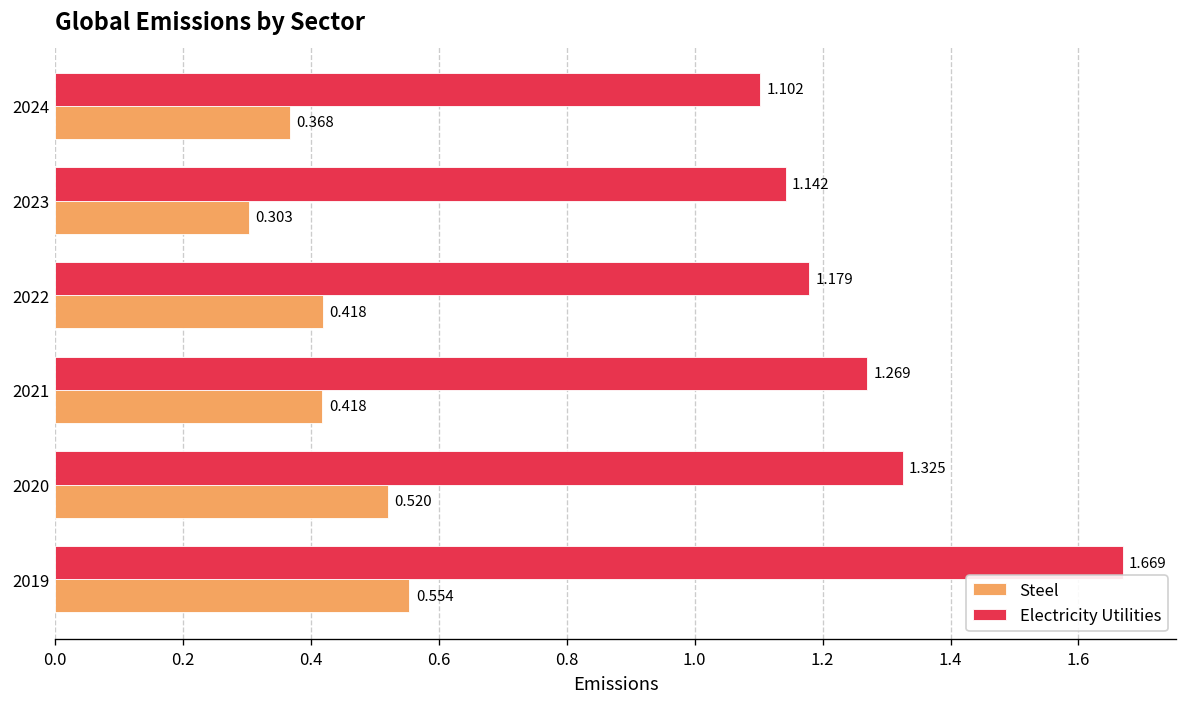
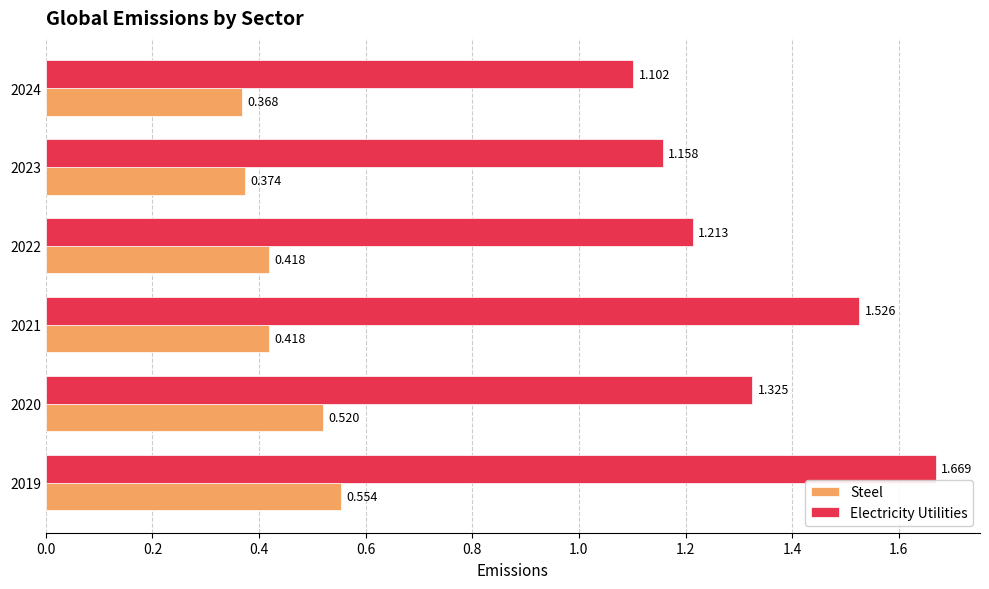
  {
    "Steel": {
      "2024": 0.368,
-     "2023": 0.303,
+     "2023": 0.374,
      "2022": 0.418,
      "2021": 0.418,
      "2020": 0.520,
      "2019": 0.554
    },
    "Electricity Utilities": {
      "2024": 1.102,
-     "2023": 1.142,
-     "2022": 1.179,
-     "2021": 1.269,
+     "2023": 1.158,
+     "2022": 1.213,
+     "2021": 1.526,
      "2020": 1.325,
      "2019": 1.669
    }
  }
